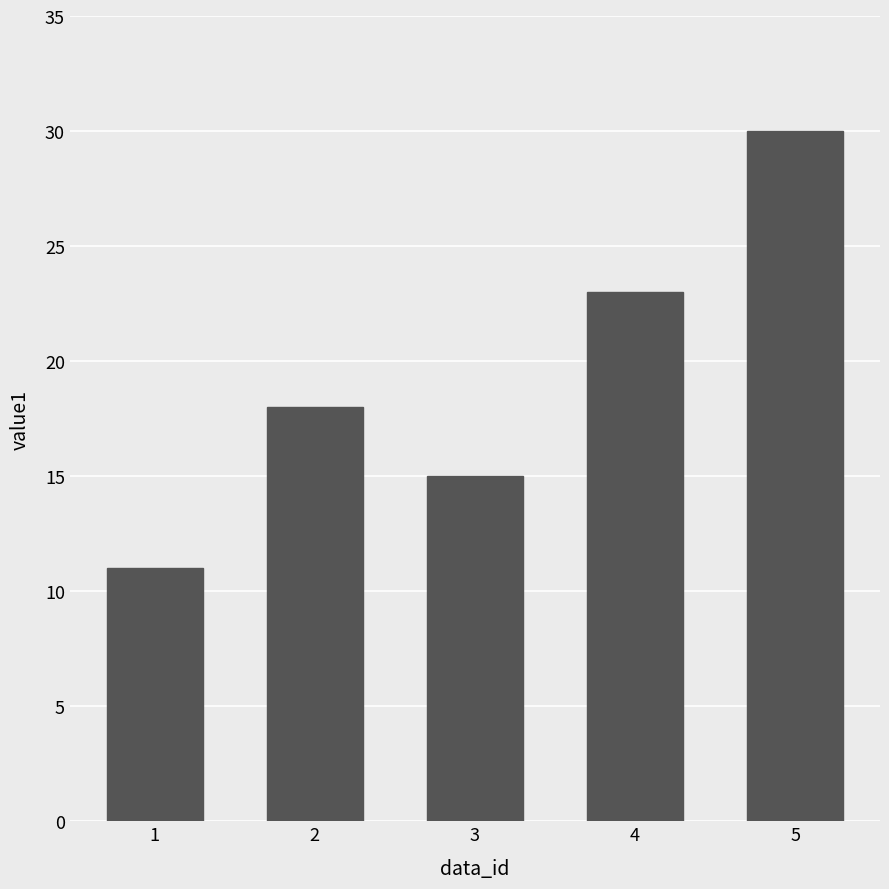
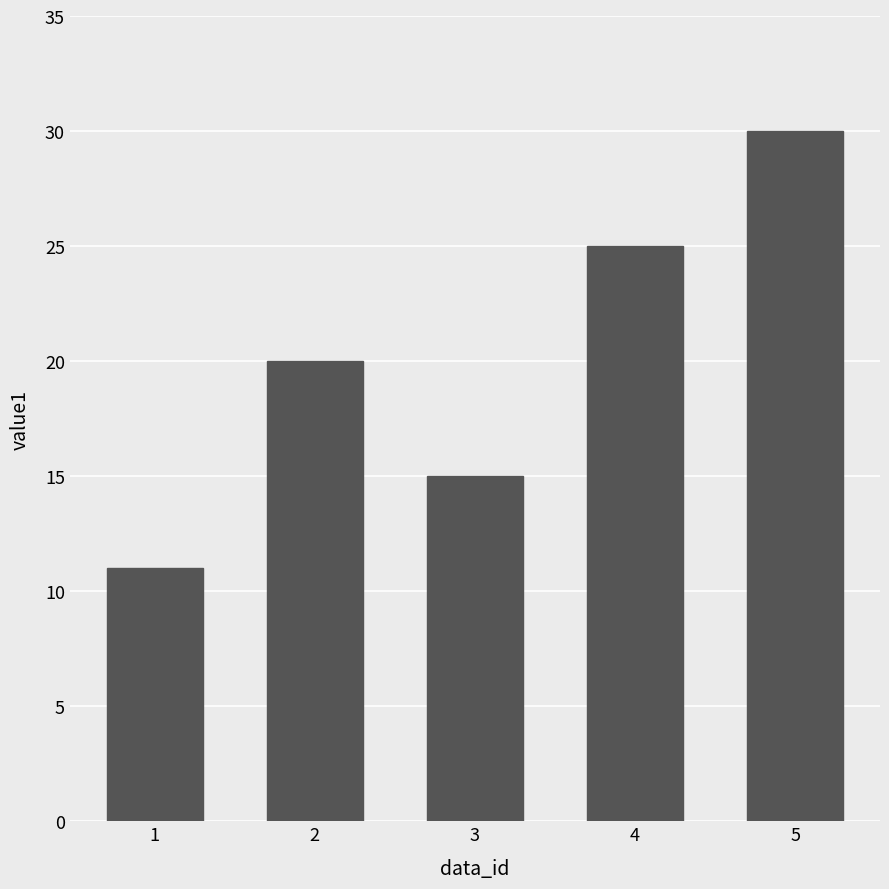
  {
    "1": 11,
-   "2": 18,
+   "2": 20,
    "3": 15,
-   "4": 23,
+   "4": 25,
    "5": 30
  }
